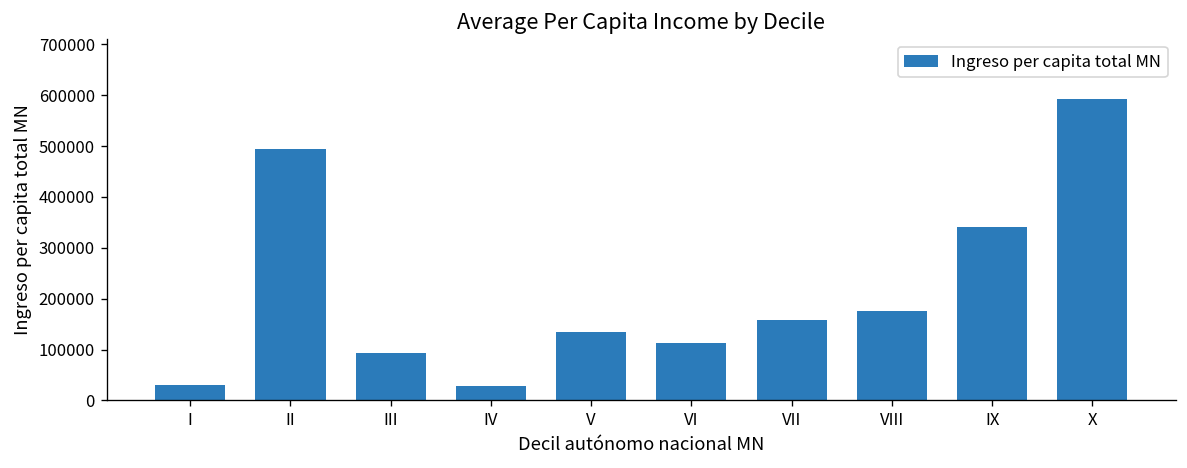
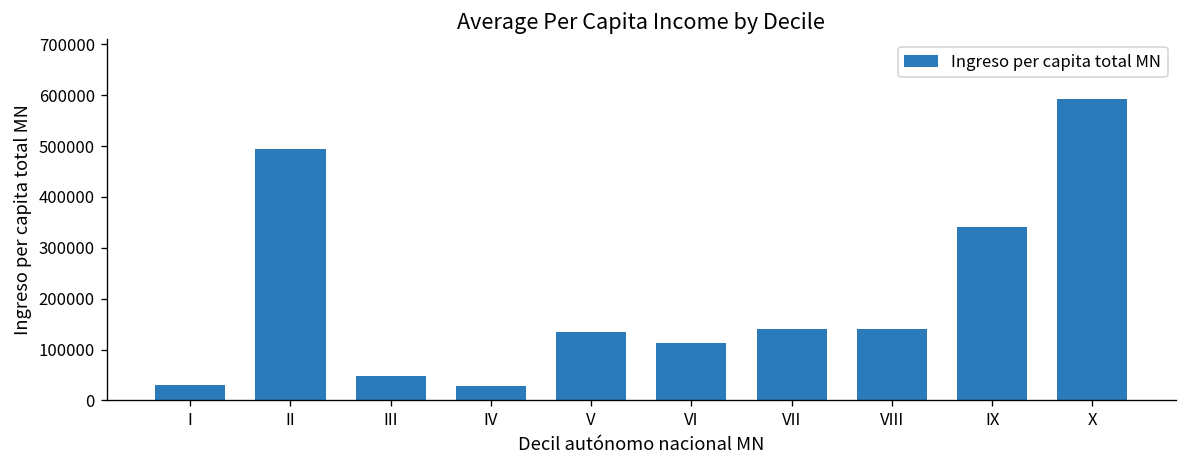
  {
    "I": 30000,
    "II": 500000,
-   "III": 90000,
+   "III": 50000,
    "IV": 30000,
    "V": 140000,
    "VI": 110000,
-   "VII": 160000,
-   "VIII": 180000,
+   "VII": 140000,
+   "VIII": 140000,
    "IX": 340000,
    "X": 590000
  }
